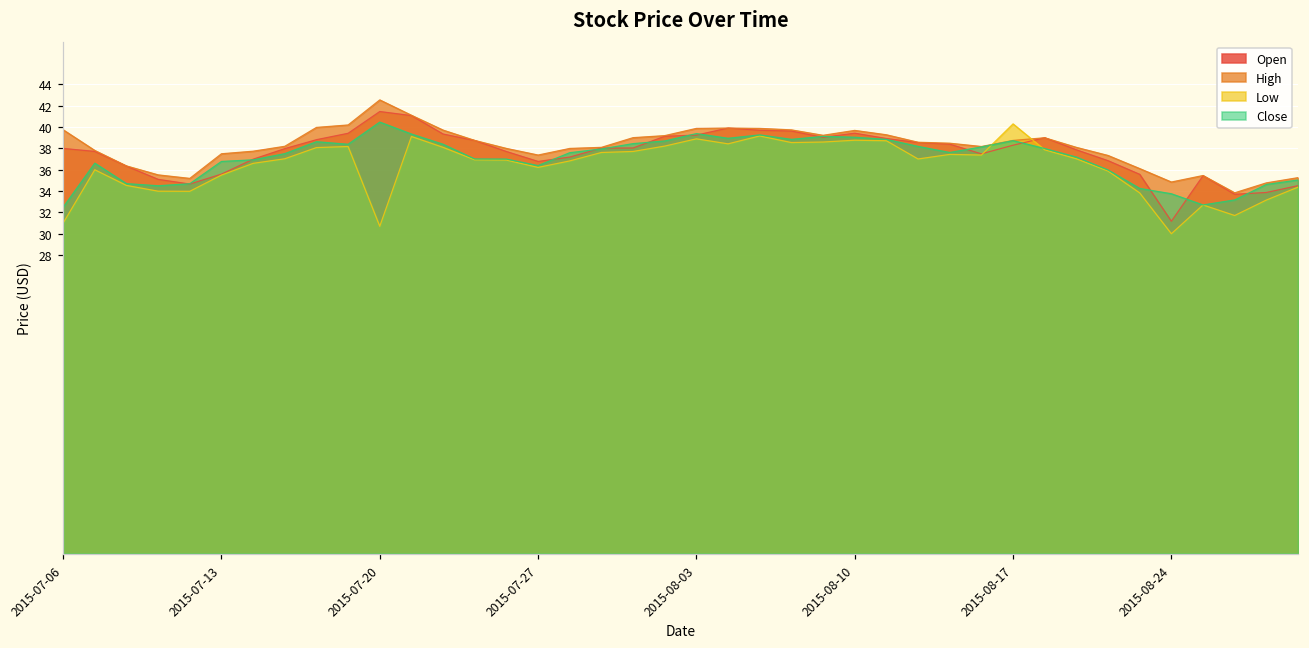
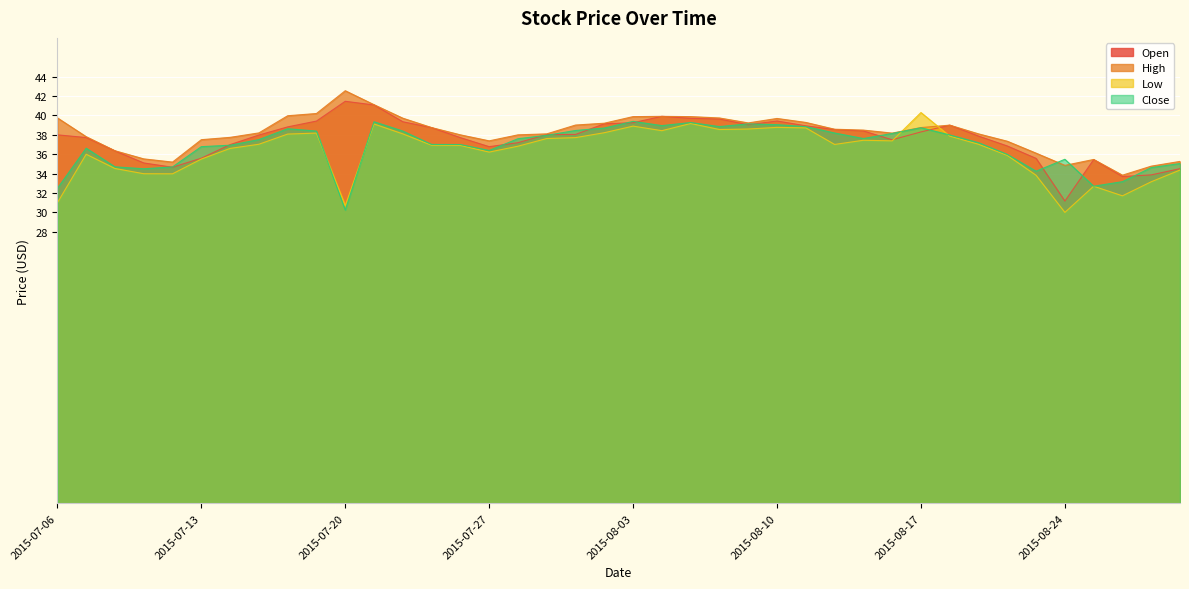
  {
    "Low": {
      "2015-07-06": 31,
      "2015-07-20": 31,
      "2015-08-03": 39,
      "2015-08-10": 39,
      "2015-08-17": 40,
      "2015-08-24": 30
    },
    "Close": {
      "2015-07-06": 32,
      "2015-07-13": 37,
-     "2015-07-20": 40,
+     "2015-07-20": 30,
      "2015-08-10": 39,
-     "2015-08-24": 34
+     "2015-08-24": 35
    }
  }
